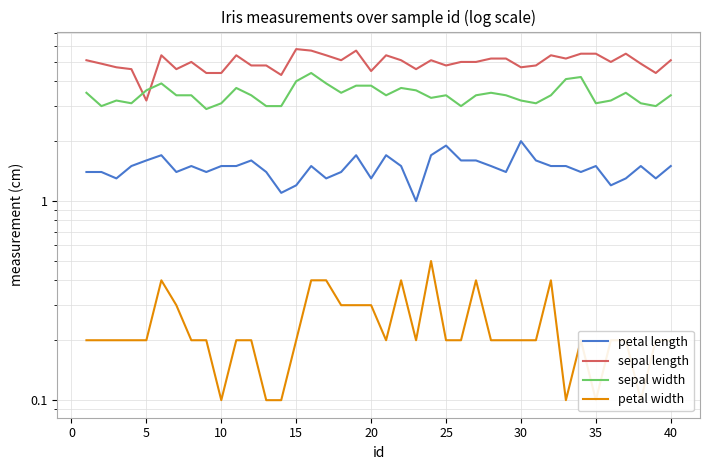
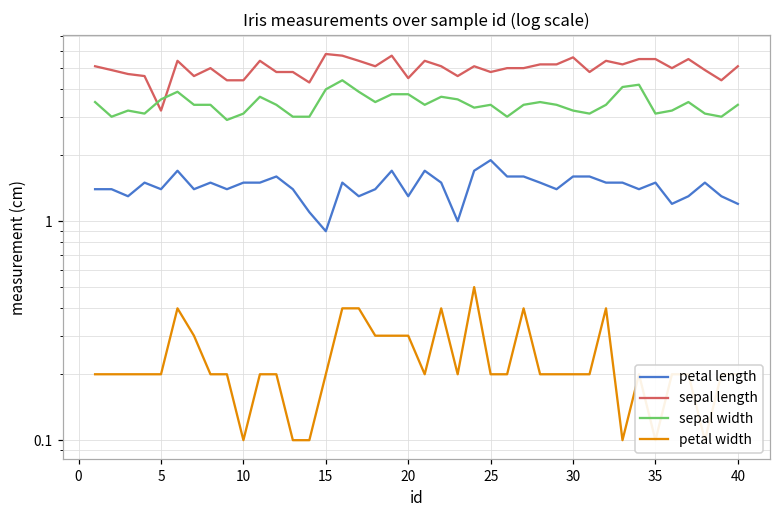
  {
    "petal length": {
-     "5": 1.6,
+     "5": 1.4,
      "10": 1.5,
-     "15": 1.2,
+     "15": 0.9,
      "20": 1.3,
      "25": 1.9,
-     "30": 2.0,
+     "30": 1.6,
      "35": 1.5,
-     "40": 1.5
+     "40": 1.2
    },
    "sepal length": {
      "5": 3.2,
      "10": 4.4,
      "15": 5.8,
      "20": 4.5,
      "25": 4.8,
-     "30": 4.7,
+     "30": 5.6,
      "35": 5.5,
      "40": 5.1
    },
    "sepal width": {
      "5": 3.6,
      "10": 3.1,
      "15": 4.0,
      "20": 3.8,
      "25": 3.4,
      "30": 3.2,
      "35": 3.1,
      "40": 3.4
    },
    "petal width": {
      "5": 0.2,
      "10": 0.1,
      "15": 0.2,
      "20": 0.3,
      "25": 0.2,
      "30": 0.2
    }
  }
